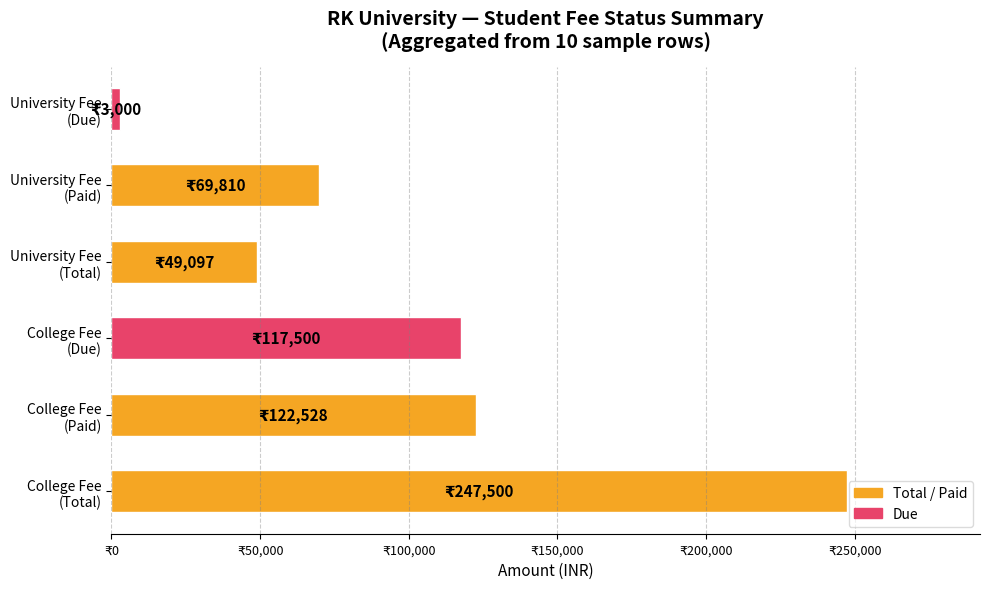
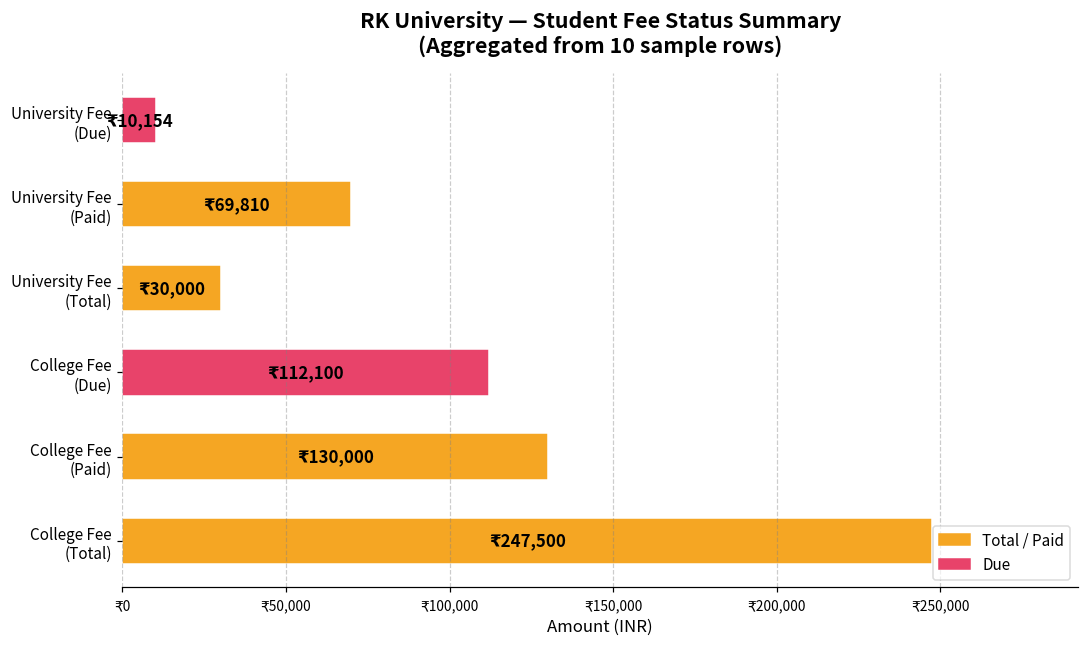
  {
-   "University Fee (Due)": "3,000",
+   "University Fee (Due)": "10,154",
    "University Fee (Paid)": "69,810",
-   "University Fee (Total)": "49,097",
-   "College Fee (Due)": "117,500",
-   "College Fee (Paid)": "122,528",
+   "University Fee (Total)": "30,000",
+   "College Fee (Due)": "112,100",
+   "College Fee (Paid)": "130,000",
    "College Fee (Total)": "247,500"
  }
